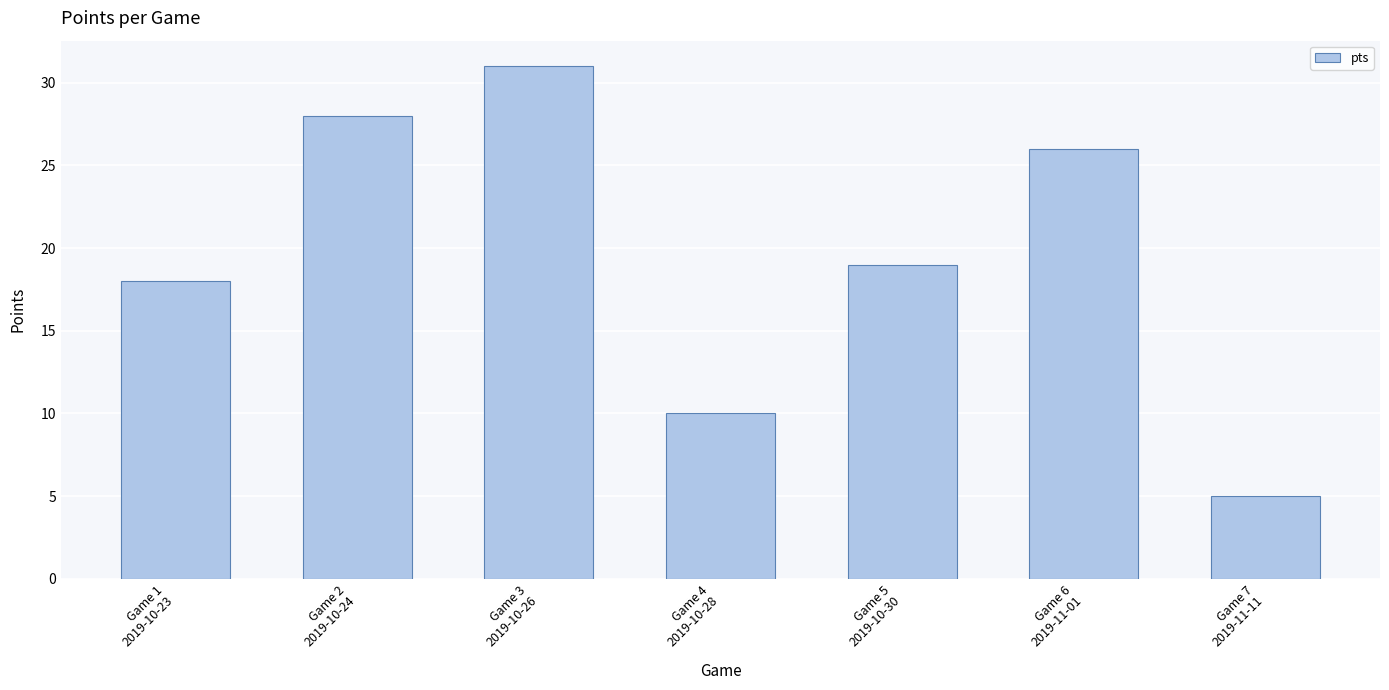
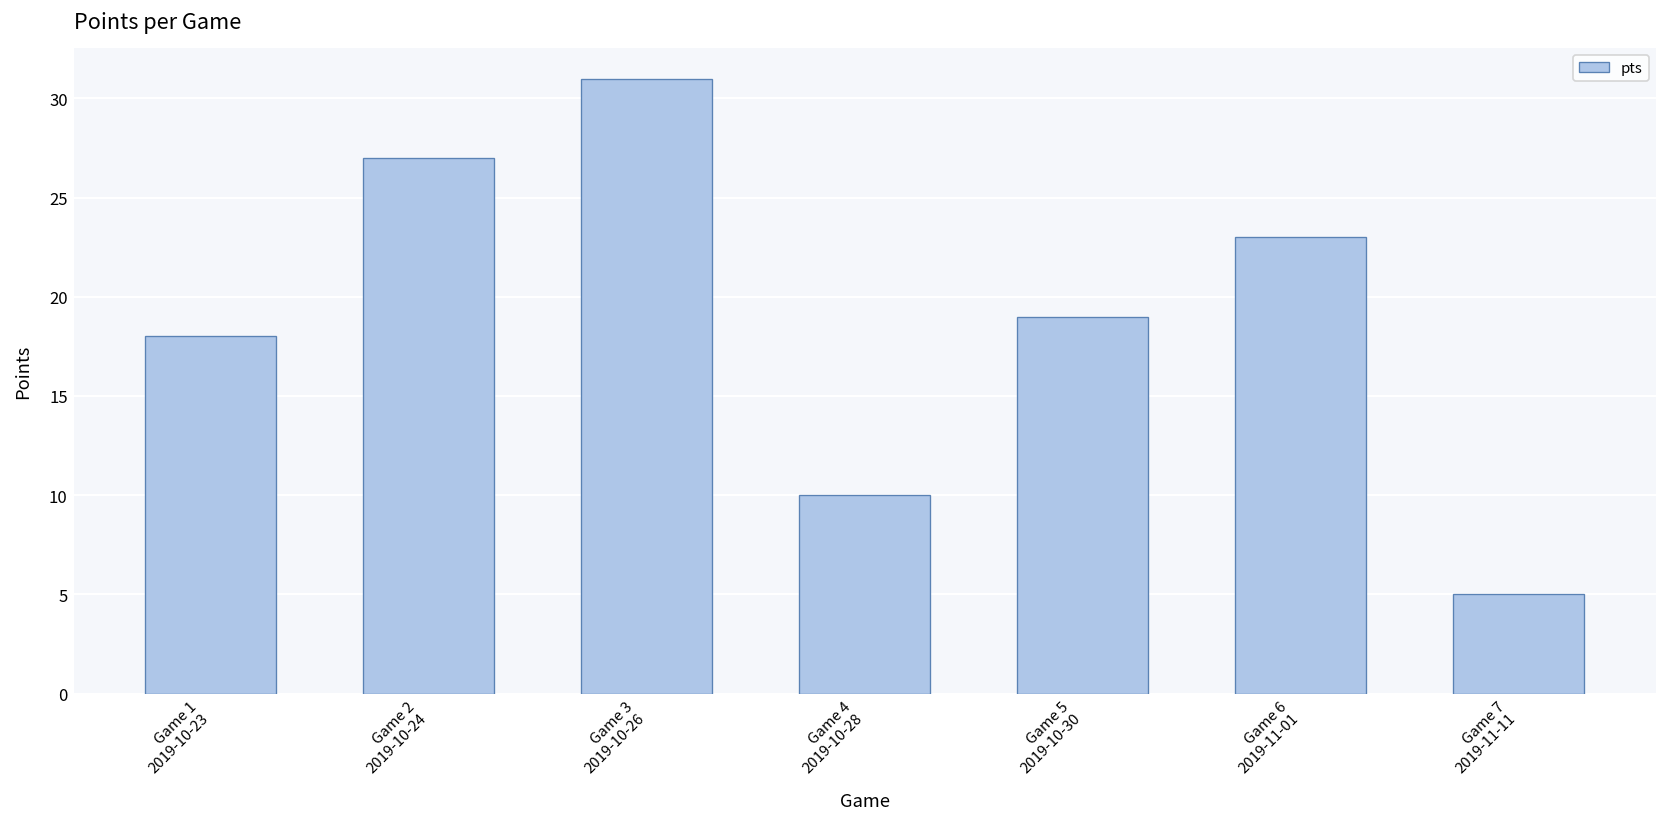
  {
    "Game 1 2019-10-23": 18,
-   "Game 2 2019-10-24": 28,
+   "Game 2 2019-10-24": 27,
    "Game 3 2019-10-26": 31,
    "Game 4 2019-10-28": 10,
    "Game 5 2019-10-30": 19,
-   "Game 6 2019-11-01": 26,
+   "Game 6 2019-11-01": 23,
    "Game 7 2019-11-11": 5
  }
